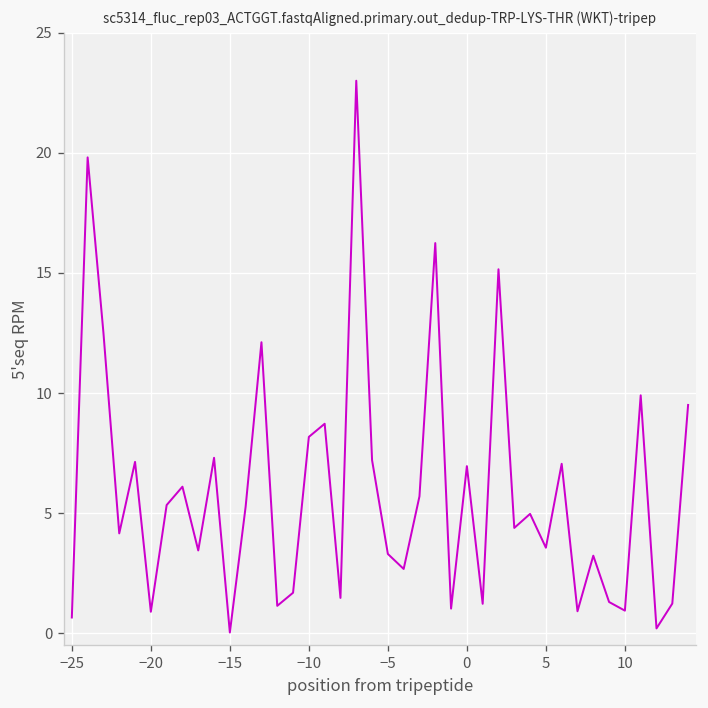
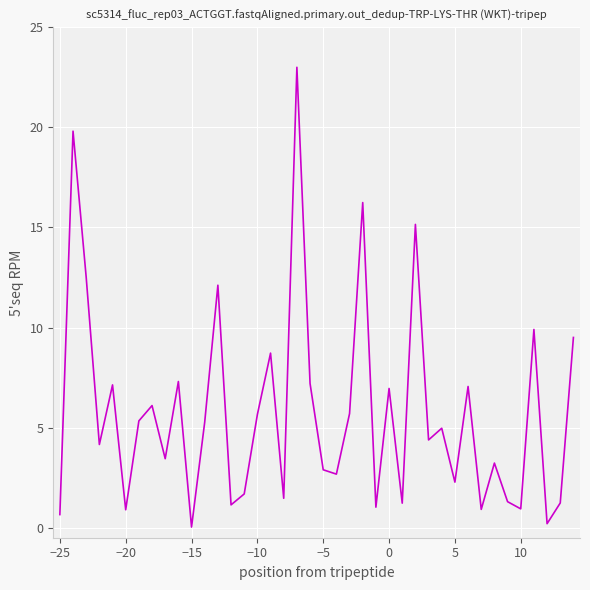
  {
    "−25": 0.7,
    "−20": 0.9,
    "−15": 0.0,
-   "−10": 8.2,
-   "−5": 3.3,
+   "−10": 5.7,
+   "−5": 2.9,
    "0": 7.0,
-   "5": 3.6,
+   "5": 2.3,
    "10": 0.9
  }
